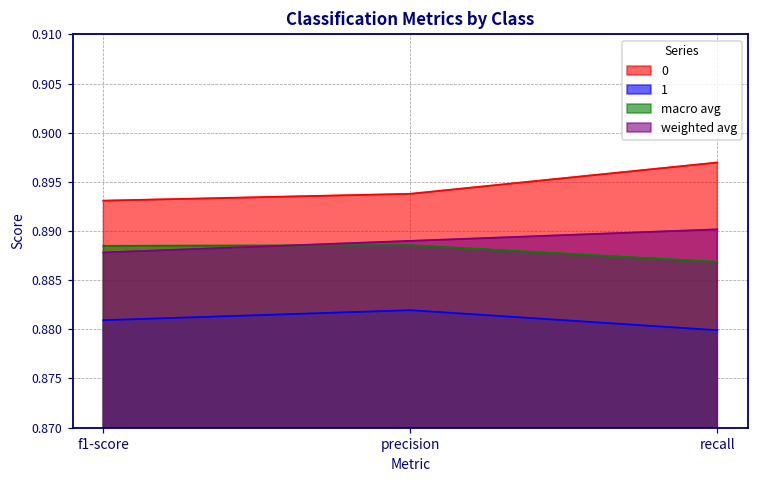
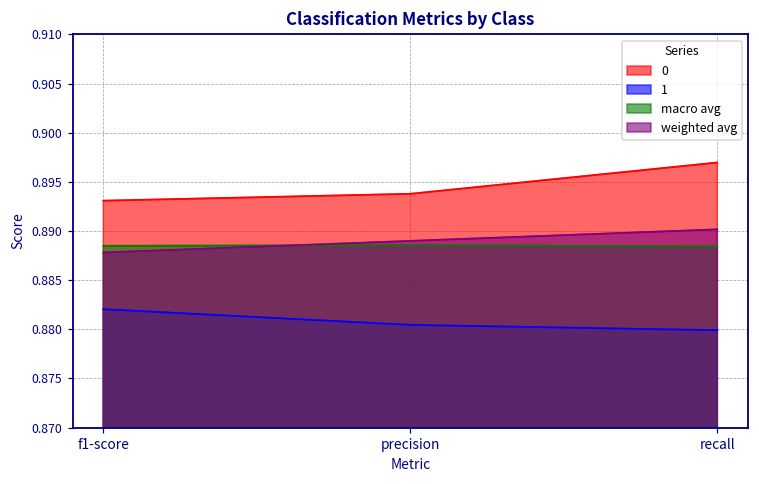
  {
    "0": {
      "f1-score": 0.893,
      "precision": 0.894,
      "recall": 0.897
    },
    "1": {
-     "f1-score": 0.881,
-     "precision": 0.882,
+     "f1-score": 0.882,
+     "precision": 0.880,
      "recall": 0.880
    },
    "macro avg": {
      "f1-score": 0.888,
      "precision": 0.889,
-     "recall": 0.887
+     "recall": 0.888
    },
    "weighted avg": {
      "f1-score": 0.888,
      "precision": 0.889,
      "recall": 0.890
    }
  }
